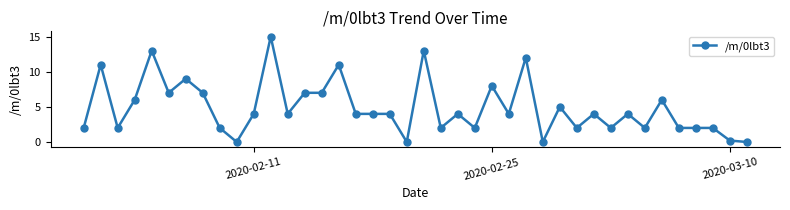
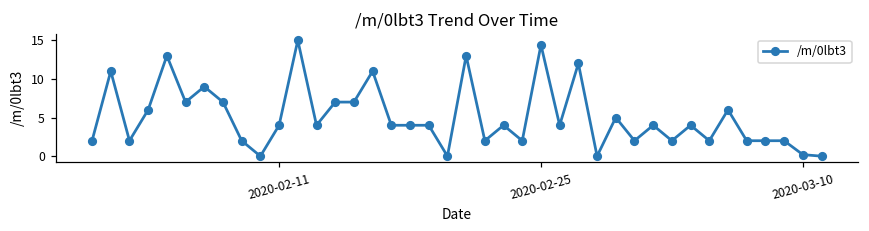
  {
    "2020-02-11": 4,
-   "2020-02-25": 8,
+   "2020-02-25": 14,
    "2020-03-10": 0
  }
